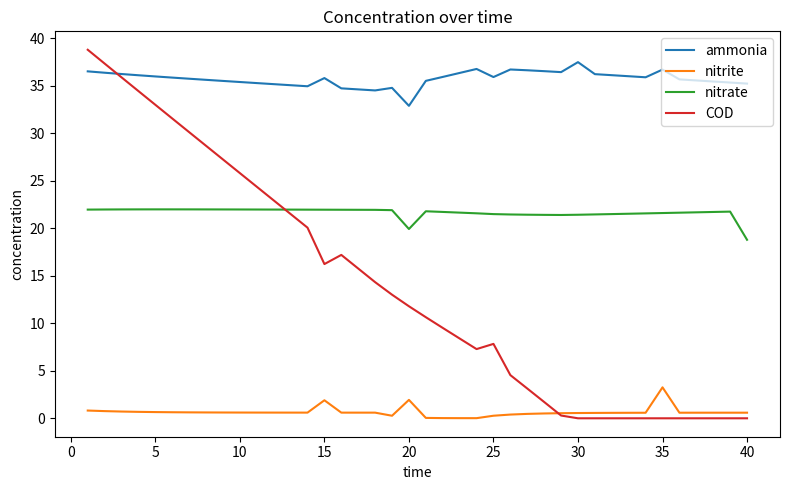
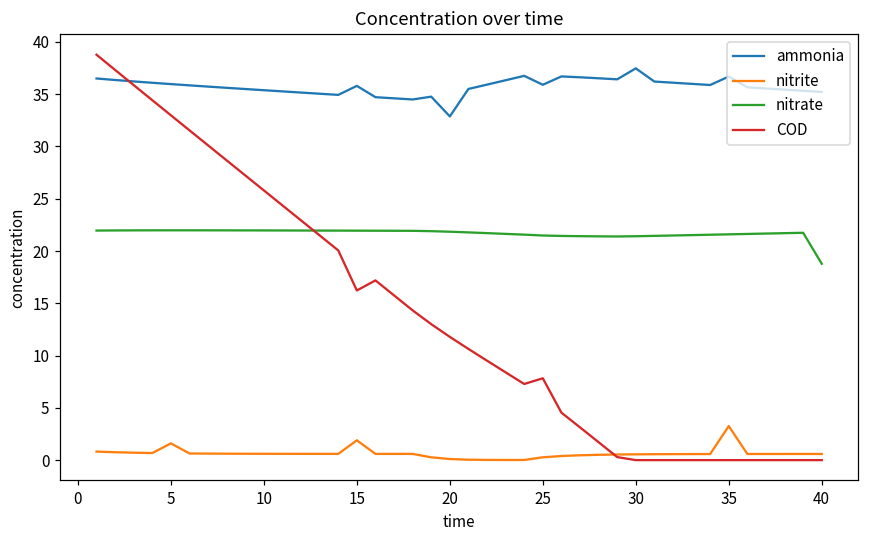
  {
    "ammonia": {
      "5": 36,
      "10": 35,
      "15": 36,
      "20": 33,
      "25": 36,
      "30": 37
    },
    "nitrite": {
-     "5": 1,
+     "5": 2,
      "10": 1,
      "15": 2,
-     "20": 2,
+     "20": 0,
      "25": 0,
      "30": 1,
      "35": 3,
      "40": 1
    },
    "nitrate": {
      "5": 22,
      "10": 22,
      "15": 22,
-     "20": 20,
+     "20": 22,
      "25": 21,
      "30": 21,
      "35": 22,
      "40": 19
    },
    "COD": {
      "5": 33,
      "10": 26,
      "15": 16,
      "20": 12,
      "25": 8,
      "30": 0,
      "35": 0,
      "40": 0
    }
  }
